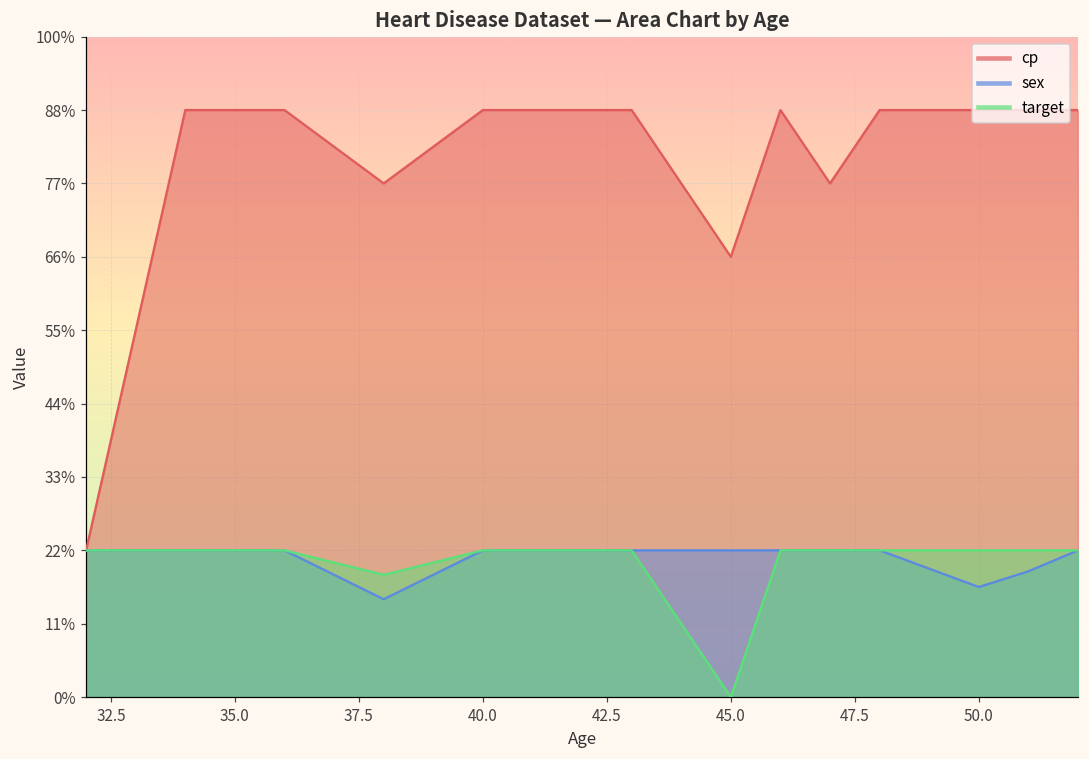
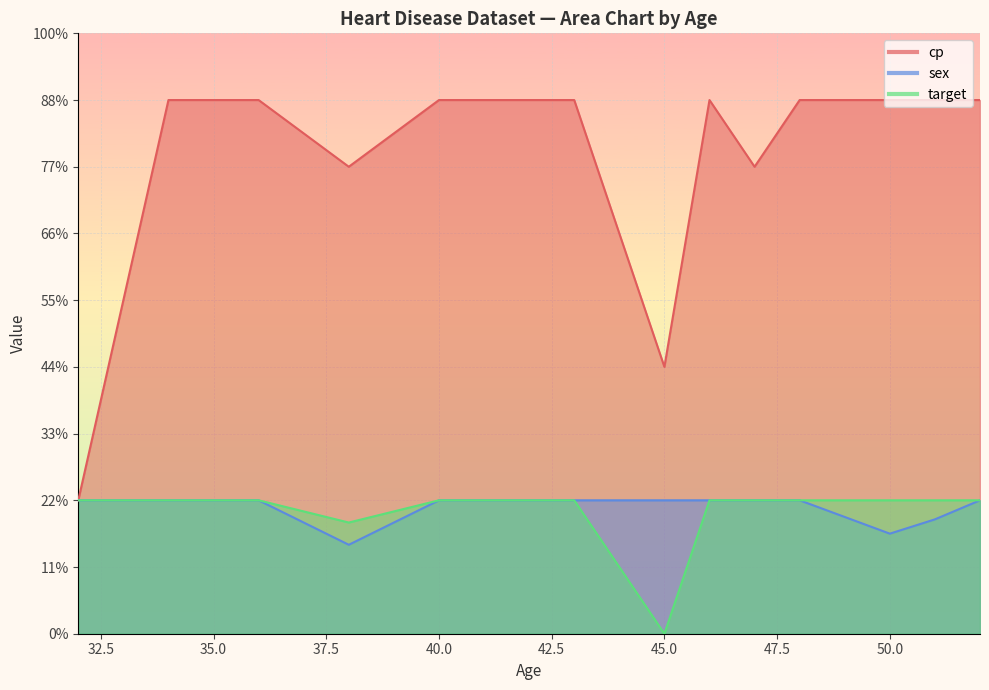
  {
    "cp": {
      "35.0": "89%",
      "40.0": "89%",
-     "45.0": "67%"
+     "45.0": "44%"
    },
    "sex": {
      "45.0": "22%",
      "50.0": "17%"
    },
    "target": {
      "45.0": "0%",
      "50.0": "22%"
    }
  }
